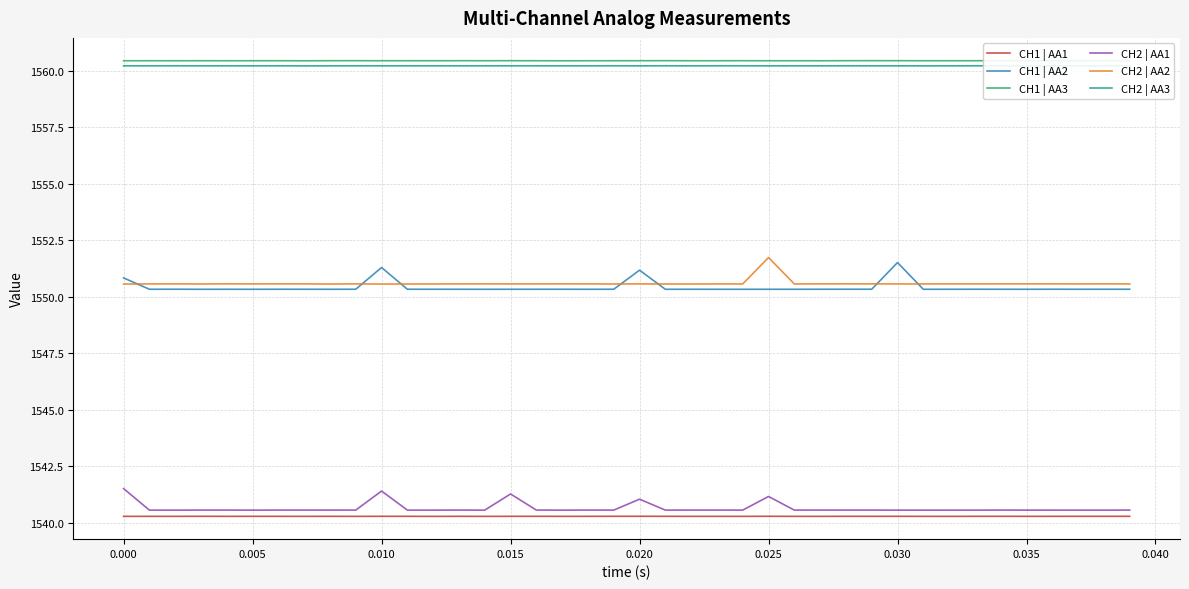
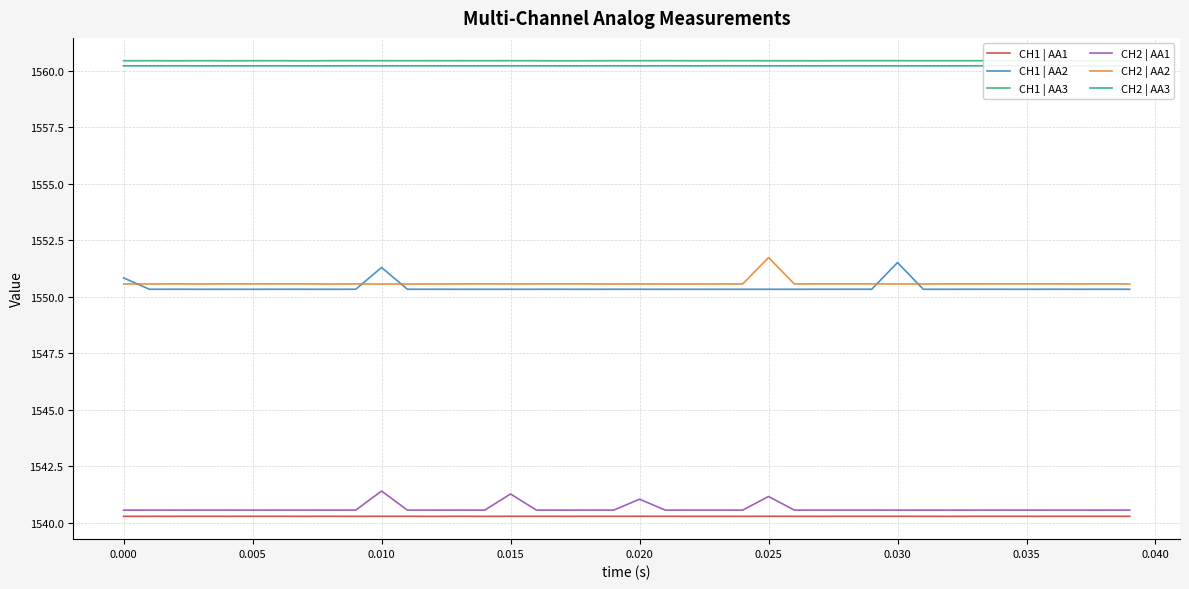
  {
    "CH1 | AA1": {
      "0.000": 1540.3,
      "0.005": 1540.3,
      "0.010": 1540.3,
      "0.015": 1540.3,
      "0.020": 1540.3,
      "0.025": 1540.3,
      "0.030": 1540.3,
      "0.035": 1540.3
    },
    "CH1 | AA2": {
      "0.000": 1550.8,
      "0.005": 1550.3,
      "0.010": 1551.3,
      "0.015": 1550.3,
-     "0.020": 1551.2,
+     "0.020": 1550.3,
      "0.025": 1550.3,
      "0.030": 1551.5,
      "0.035": 1550.3
    },
    "CH2 | AA1": {
-     "0.000": 1541.5,
+     "0.000": 1540.5,
      "0.005": 1540.5,
      "0.010": 1541.4,
      "0.015": 1541.3,
      "0.020": 1541.0,
      "0.025": 1541.2,
      "0.030": 1540.5,
      "0.035": 1540.5
    },
    "CH2 | AA2": {
      "0.000": 1550.6,
      "0.005": 1550.6,
      "0.010": 1550.6,
      "0.015": 1550.6,
      "0.020": 1550.6,
      "0.025": 1551.7,
      "0.030": 1550.6,
      "0.035": 1550.6
    }
  }
